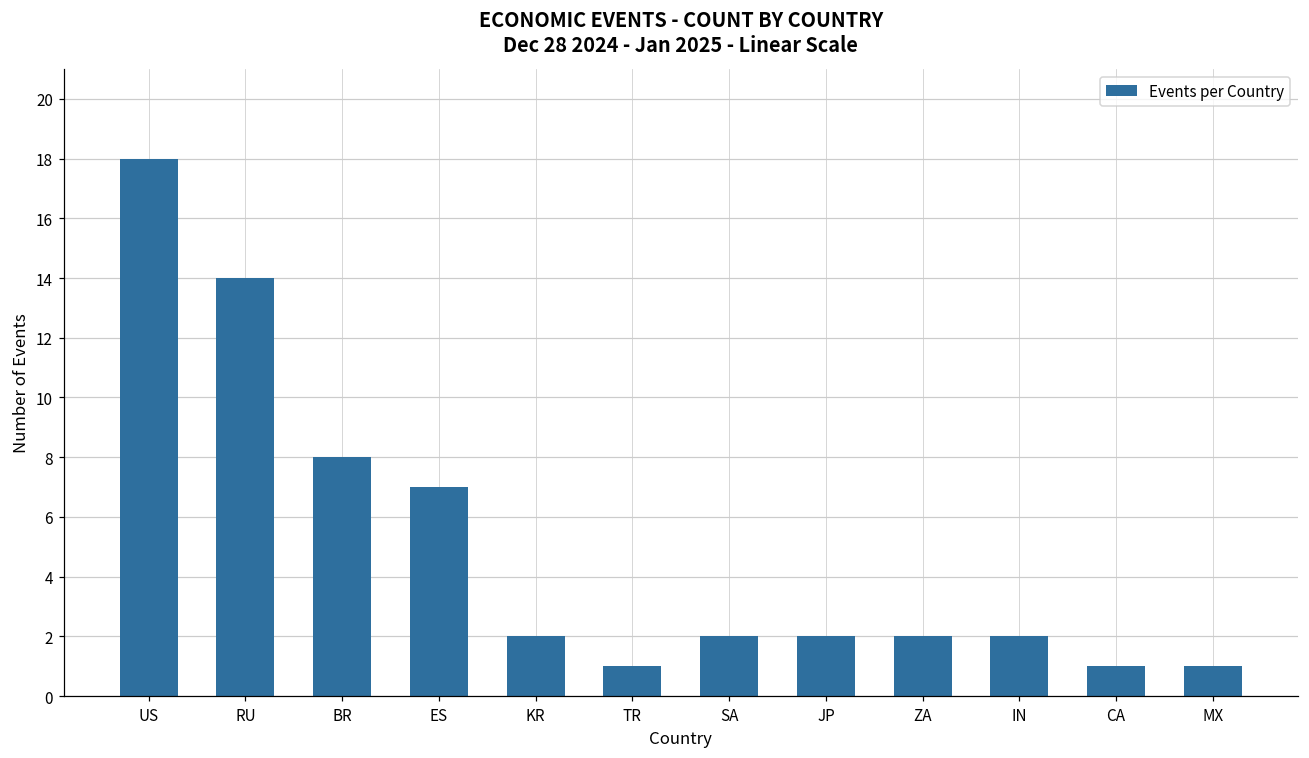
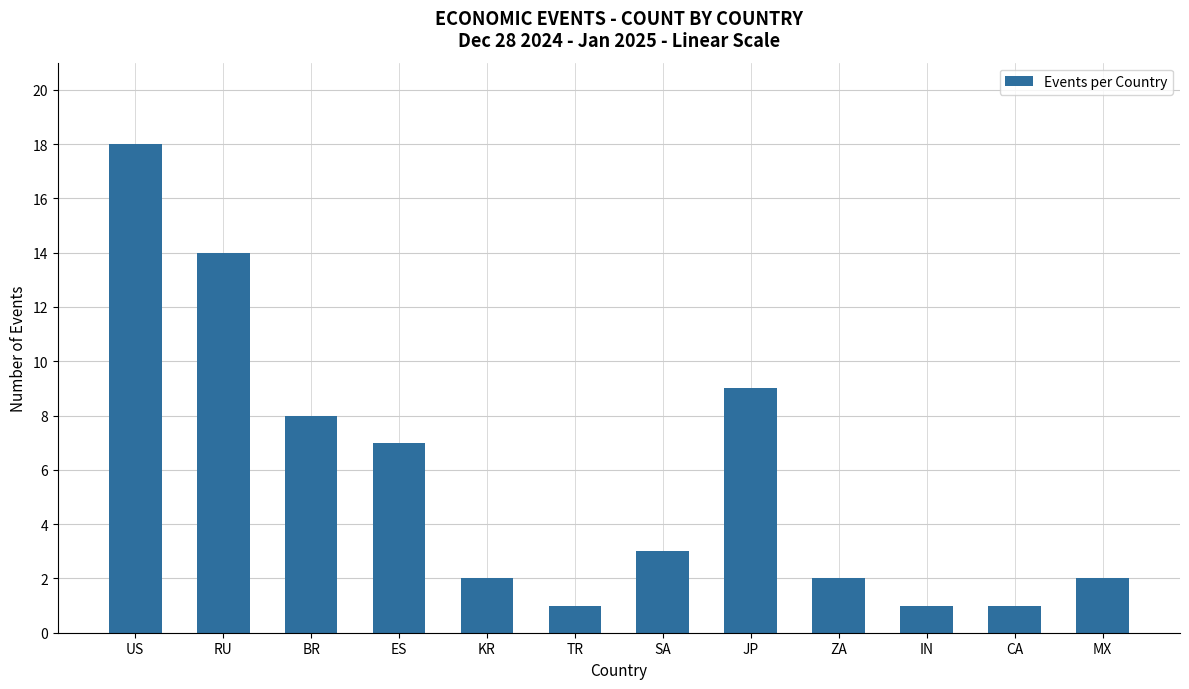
  {
    "US": 18,
    "RU": 14,
    "BR": 8,
    "ES": 7,
    "KR": 2,
    "TR": 1,
-   "SA": 2,
-   "JP": 2,
+   "SA": 3,
+   "JP": 9,
    "ZA": 2,
-   "IN": 2,
+   "IN": 1,
    "CA": 1,
-   "MX": 1
+   "MX": 2
  }
